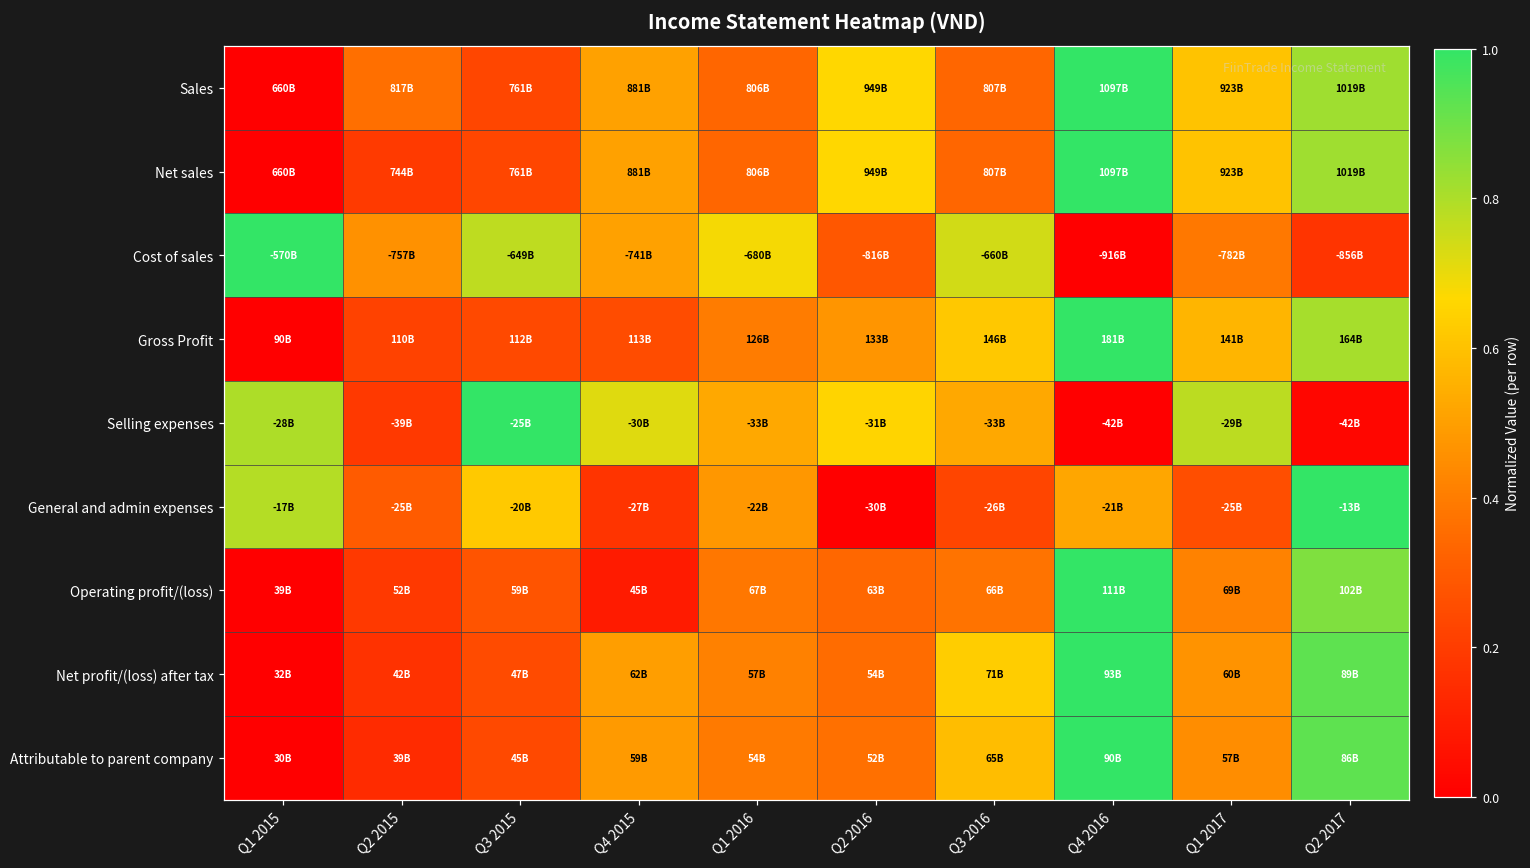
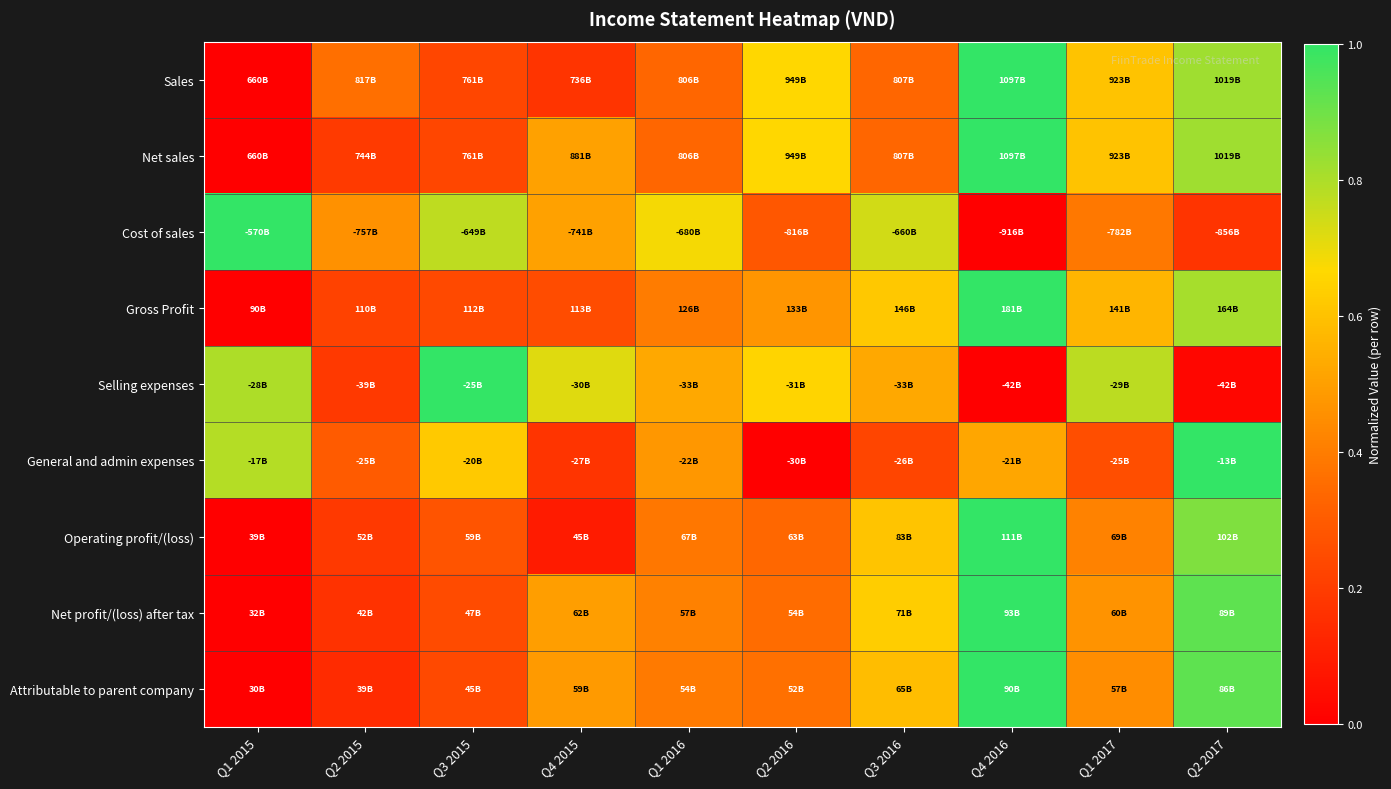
  {
    "Sales": {
      "Q1 2015": "660B",
      "Q2 2015": "817B",
      "Q3 2015": "761B",
-     "Q4 2015": "881B",
+     "Q4 2015": "736B",
      "Q1 2016": "806B",
      "Q2 2016": "949B",
      "Q3 2016": "807B",
      "Q4 2016": "1097B",
      "Q1 2017": "923B"
    },
    "Net sales": {
      "Q1 2015": "660B",
      "Q2 2015": "744B",
      "Q3 2015": "761B",
      "Q4 2015": "881B",
      "Q1 2016": "806B",
      "Q2 2016": "949B",
      "Q3 2016": "807B",
      "Q4 2016": "1097B",
      "Q1 2017": "923B",
      "Q2 2017": "1019B"
    },
    "Cost of sales": {
      "Q1 2015": "-570B",
      "Q2 2015": "-757B",
      "Q3 2015": "-649B",
      "Q4 2015": "-741B",
      "Q1 2016": "-680B",
      "Q2 2016": "-816B",
      "Q3 2016": "-660B",
      "Q4 2016": "-916B",
      "Q1 2017": "-782B",
      "Q2 2017": "-856B"
    },
    "Gross Profit": {
      "Q1 2015": "90B",
      "Q2 2015": "110B",
      "Q3 2015": "112B",
      "Q4 2015": "113B",
      "Q1 2016": "126B",
      "Q2 2016": "133B",
      "Q3 2016": "146B",
      "Q4 2016": "181B",
      "Q1 2017": "141B",
      "Q2 2017": "164B"
    },
    "Selling expenses": {
      "Q1 2015": "-28B",
      "Q2 2015": "-39B",
      "Q3 2015": "-25B",
      "Q4 2015": "-30B",
      "Q1 2016": "-33B",
      "Q2 2016": "-31B",
      "Q3 2016": "-33B",
      "Q4 2016": "-42B",
      "Q1 2017": "-29B",
      "Q2 2017": "-42B"
    },
    "General and admin expenses": {
      "Q1 2015": "-17B",
      "Q2 2015": "-25B",
      "Q3 2015": "-20B",
      "Q4 2015": "-27B",
      "Q1 2016": "-22B",
      "Q2 2016": "-30B",
      "Q3 2016": "-26B",
      "Q4 2016": "-21B",
      "Q1 2017": "-25B",
      "Q2 2017": "-13B"
    },
    "Operating profit/(loss)": {
      "Q1 2015": "39B",
      "Q2 2015": "52B",
      "Q3 2015": "59B",
      "Q4 2015": "45B",
      "Q1 2016": "67B",
      "Q2 2016": "63B",
-     "Q3 2016": "66B",
+     "Q3 2016": "83B",
      "Q4 2016": "111B",
      "Q1 2017": "69B",
      "Q2 2017": "102B"
    },
    "Net profit/(loss) after tax": {
      "Q1 2015": "32B",
      "Q2 2015": "42B",
      "Q3 2015": "47B",
      "Q4 2015": "62B",
      "Q1 2016": "57B",
      "Q2 2016": "54B",
      "Q3 2016": "71B",
      "Q4 2016": "93B",
      "Q1 2017": "60B",
      "Q2 2017": "89B"
    },
    "Attributable to parent company": {
      "Q1 2015": "30B",
      "Q2 2015": "39B",
      "Q3 2015": "45B",
      "Q4 2015": "59B",
      "Q1 2016": "54B",
      "Q2 2016": "52B",
      "Q3 2016": "65B",
      "Q4 2016": "90B",
      "Q1 2017": "57B",
      "Q2 2017": "86B"
    }
  }
